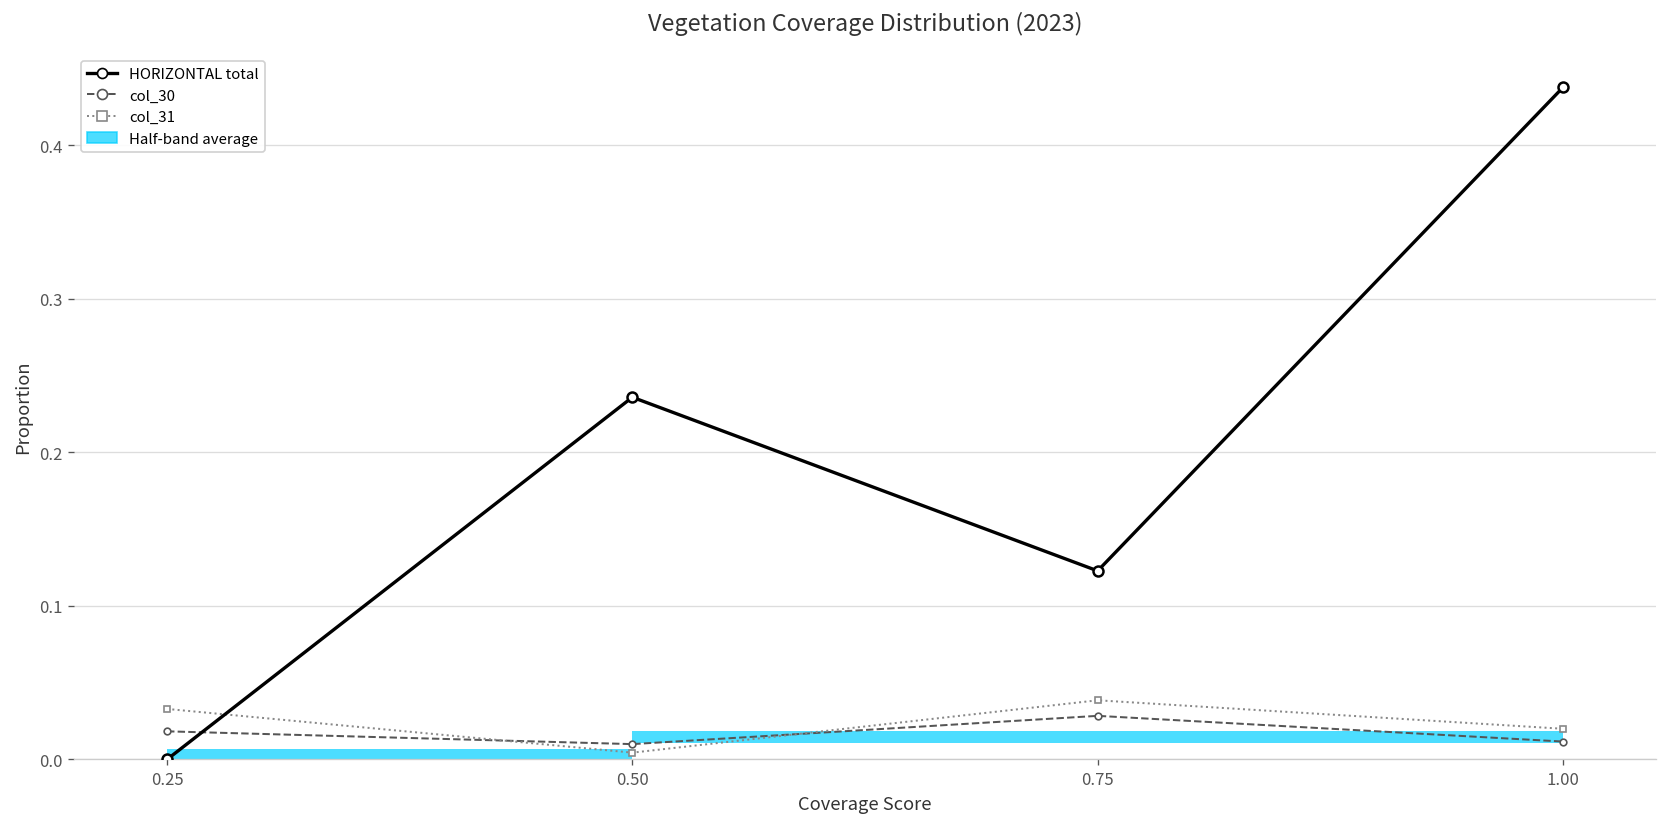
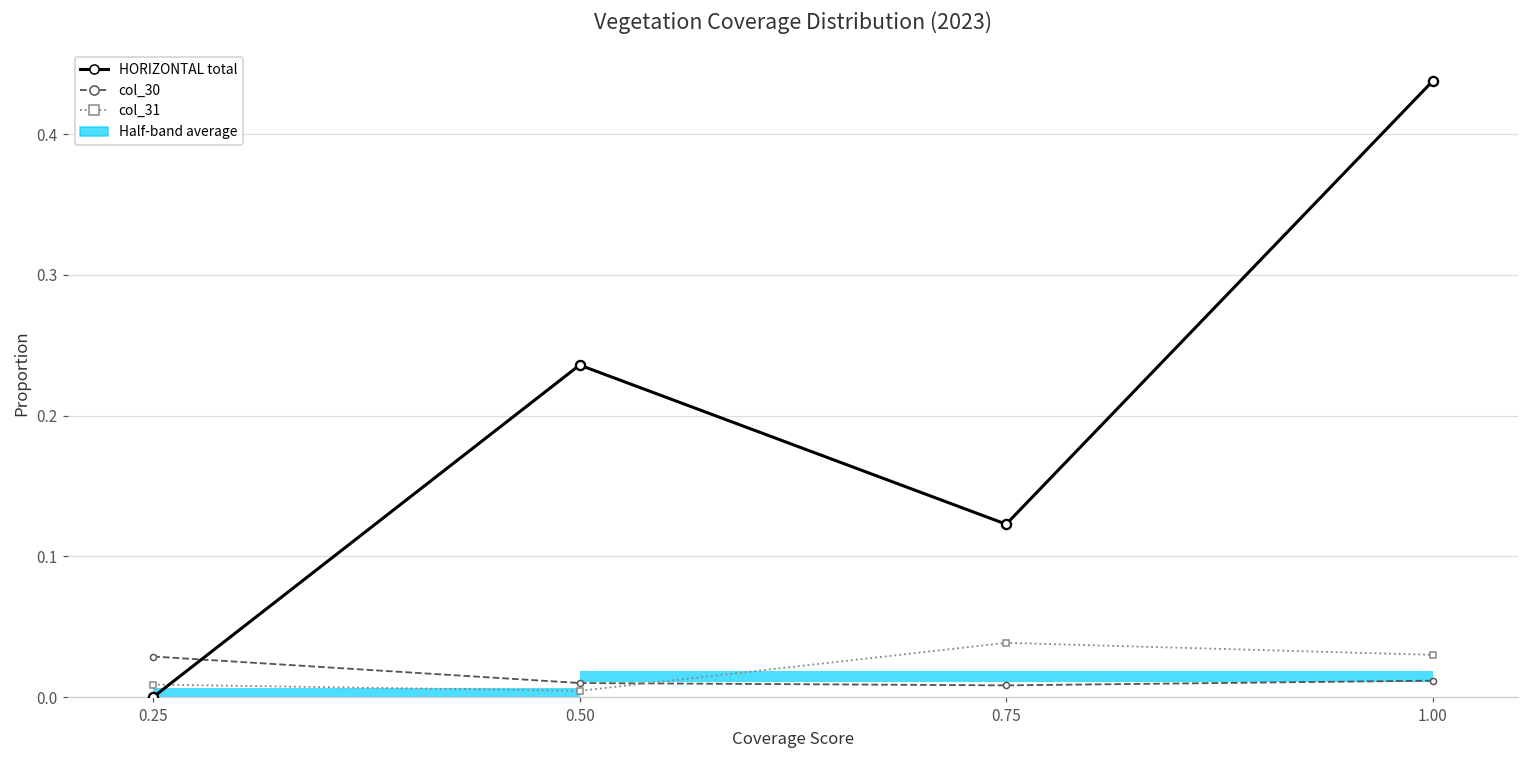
  {
    "HORIZONTAL total": {
      "0.25": 0.000,
      "0.50": 0.236,
      "0.75": 0.123,
      "1.00": 0.438
    },
    "col_30": {
-     "0.25": 0.018,
+     "0.25": 0.029,
      "0.50": 0.010,
-     "0.75": 0.028,
+     "0.75": 0.008,
      "1.00": 0.012
    },
    "col_31": {
-     "0.25": 0.033,
+     "0.25": 0.009,
      "0.50": 0.004,
      "0.75": 0.039,
-     "1.00": 0.02
+     "1.00": 0.03
    }
  }
